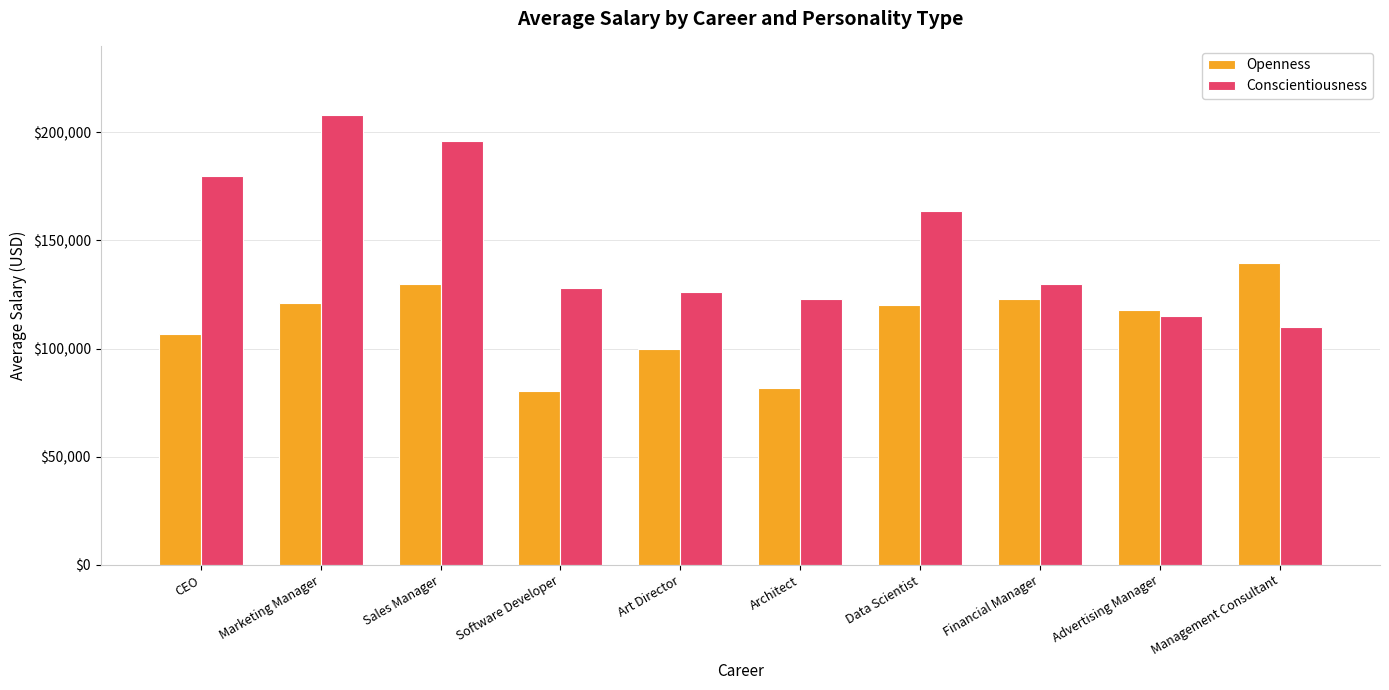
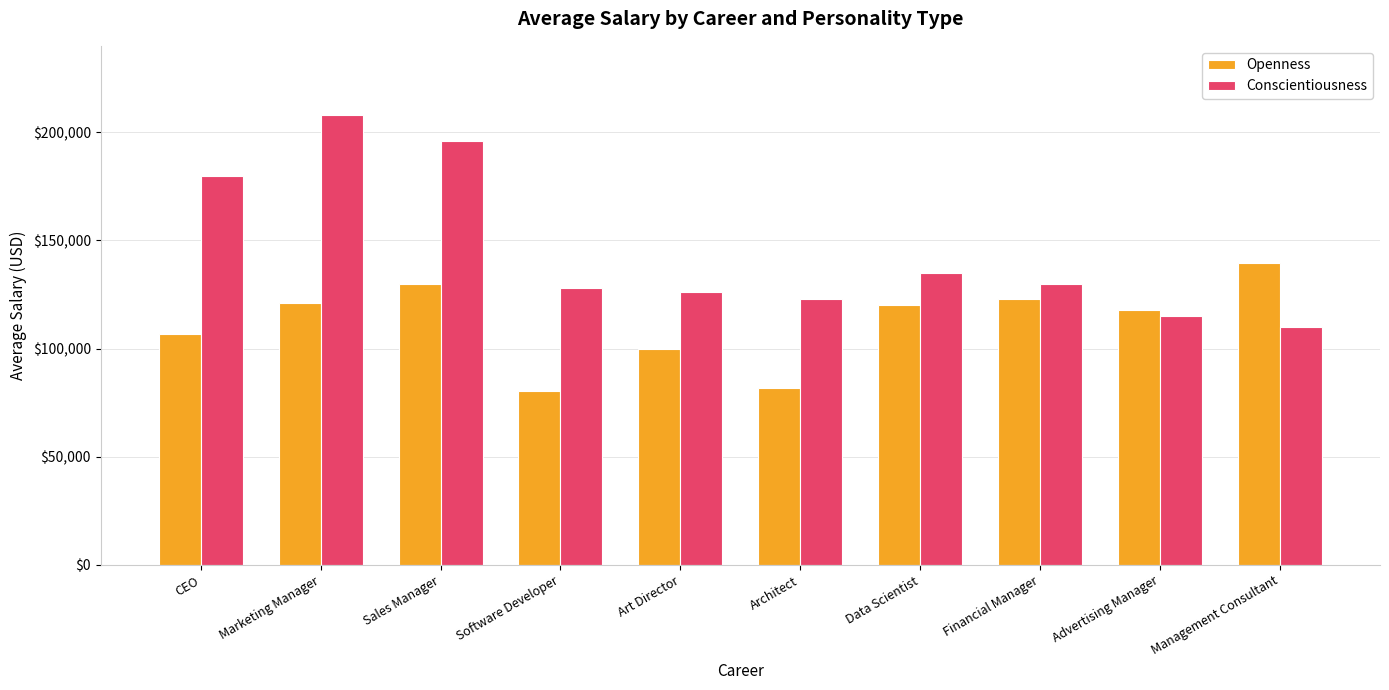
  {
    "Openness": {
      "CEO": "$107,000",
      "Marketing Manager": "$121,000",
      "Sales Manager": "$130,000",
      "Software Developer": "$81,000",
      "Art Director": "$100,000",
      "Architect": "$82,000",
      "Data Scientist": "$120,000",
      "Financial Manager": "$123,000",
      "Advertising Manager": "$118,000",
      "Management Consultant": "$140,000"
    },
    "Conscientiousness": {
      "CEO": "$180,000",
      "Marketing Manager": "$208,000",
      "Sales Manager": "$196,000",
      "Software Developer": "$128,000",
      "Art Director": "$126,000",
      "Architect": "$123,000",
-     "Data Scientist": "$164,000",
+     "Data Scientist": "$135,000",
      "Financial Manager": "$130,000",
      "Advertising Manager": "$115,000",
      "Management Consultant": "$110,000"
    }
  }
